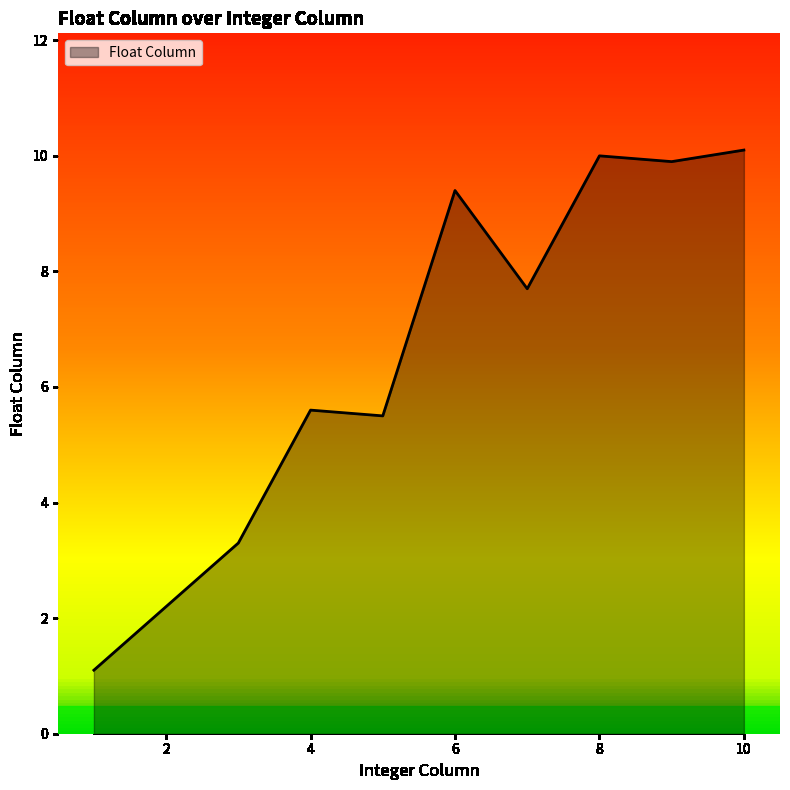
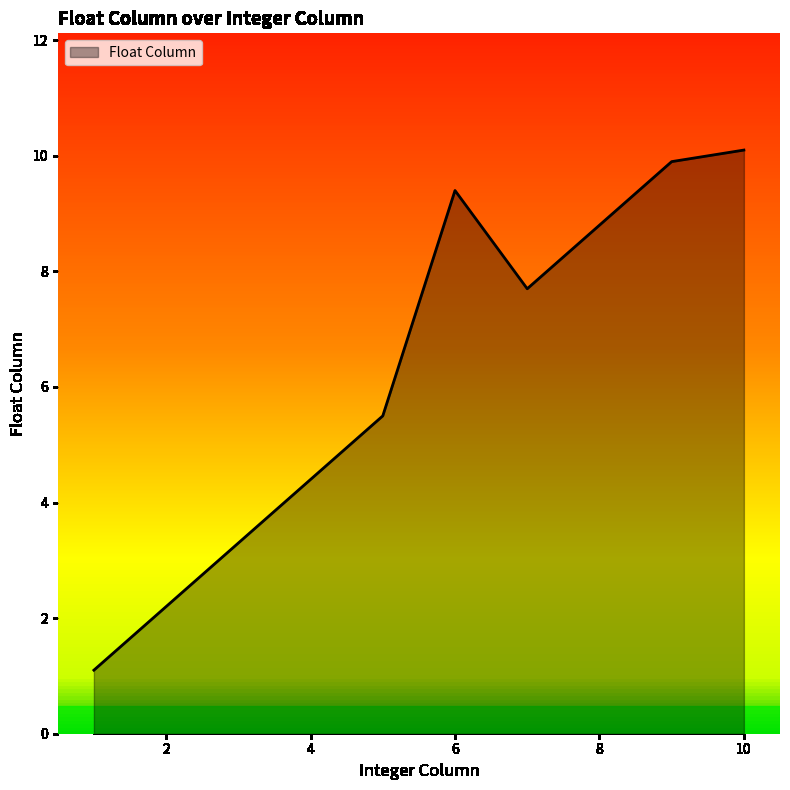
  {
    "2": 2.2,
-   "4": 5.6,
+   "4": 4.4,
    "6": 9.4,
-   "8": 10.0,
+   "8": 8.8,
    "10": 10.1
  }
